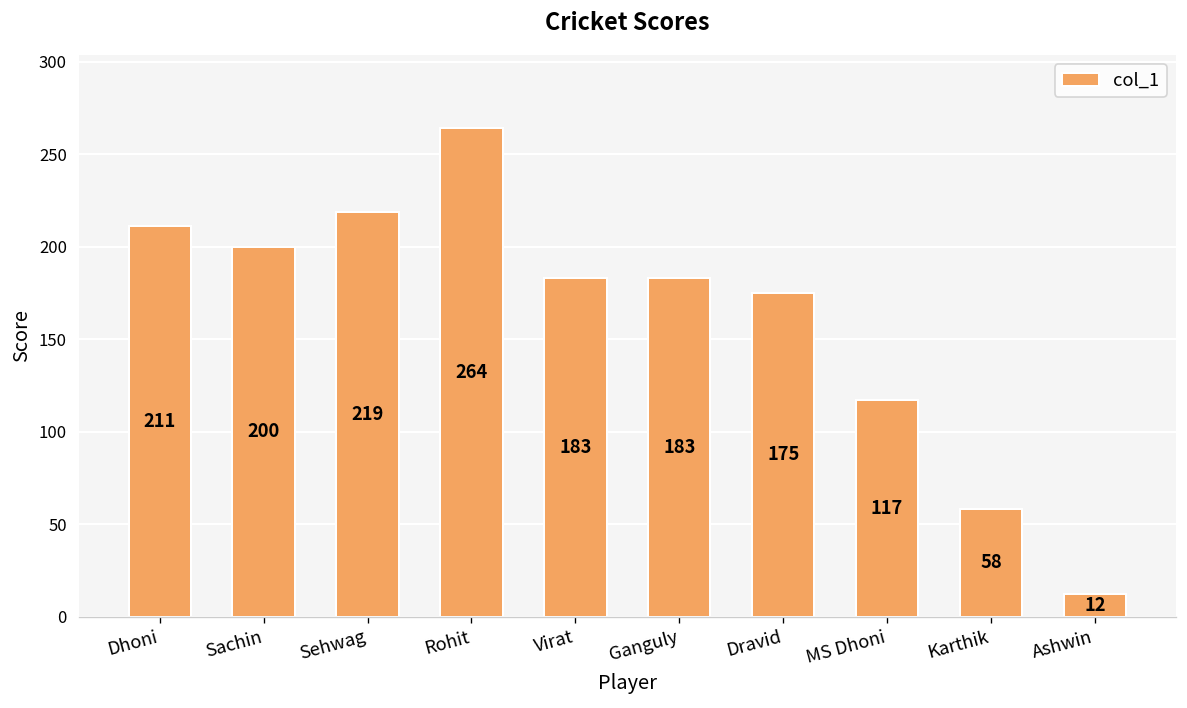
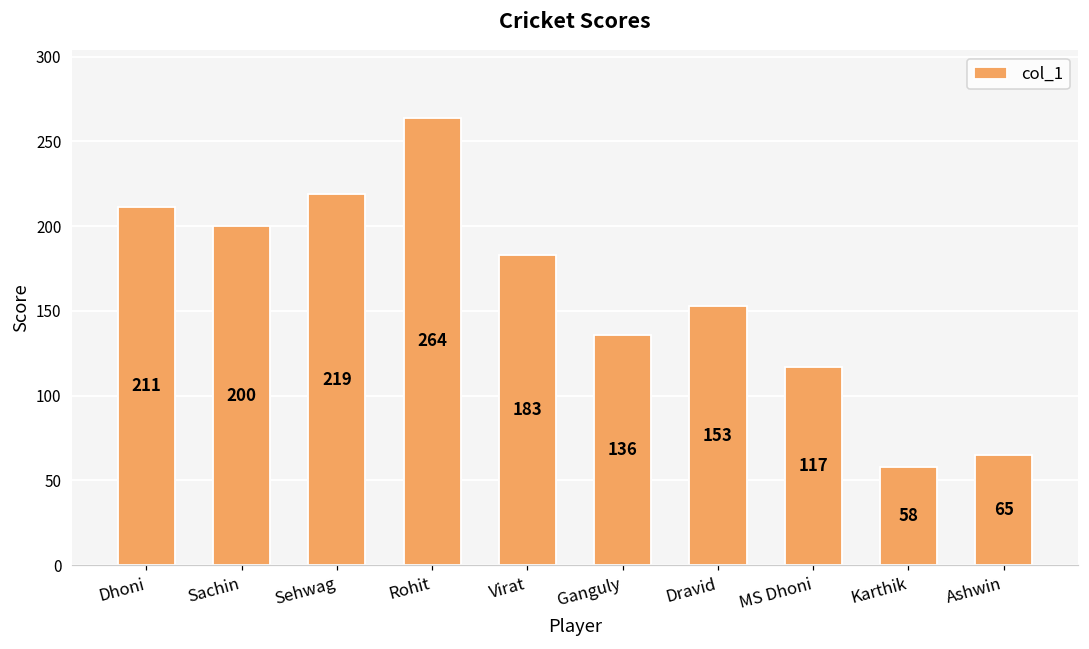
  {
    "Dhoni": 211,
    "Sachin": 200,
    "Sehwag": 219,
    "Rohit": 264,
    "Virat": 183,
-   "Ganguly": 183,
-   "Dravid": 175,
+   "Ganguly": 136,
+   "Dravid": 153,
    "MS Dhoni": 117,
    "Karthik": 58,
-   "Ashwin": 12
+   "Ashwin": 65
  }
